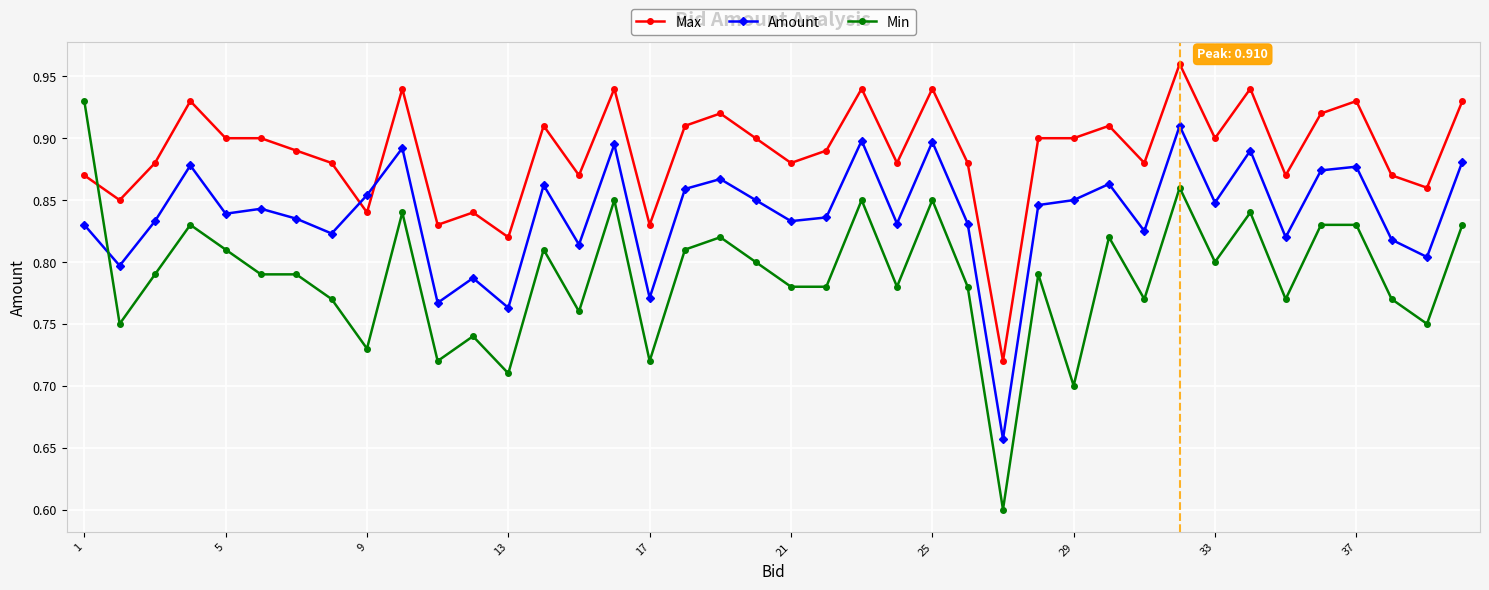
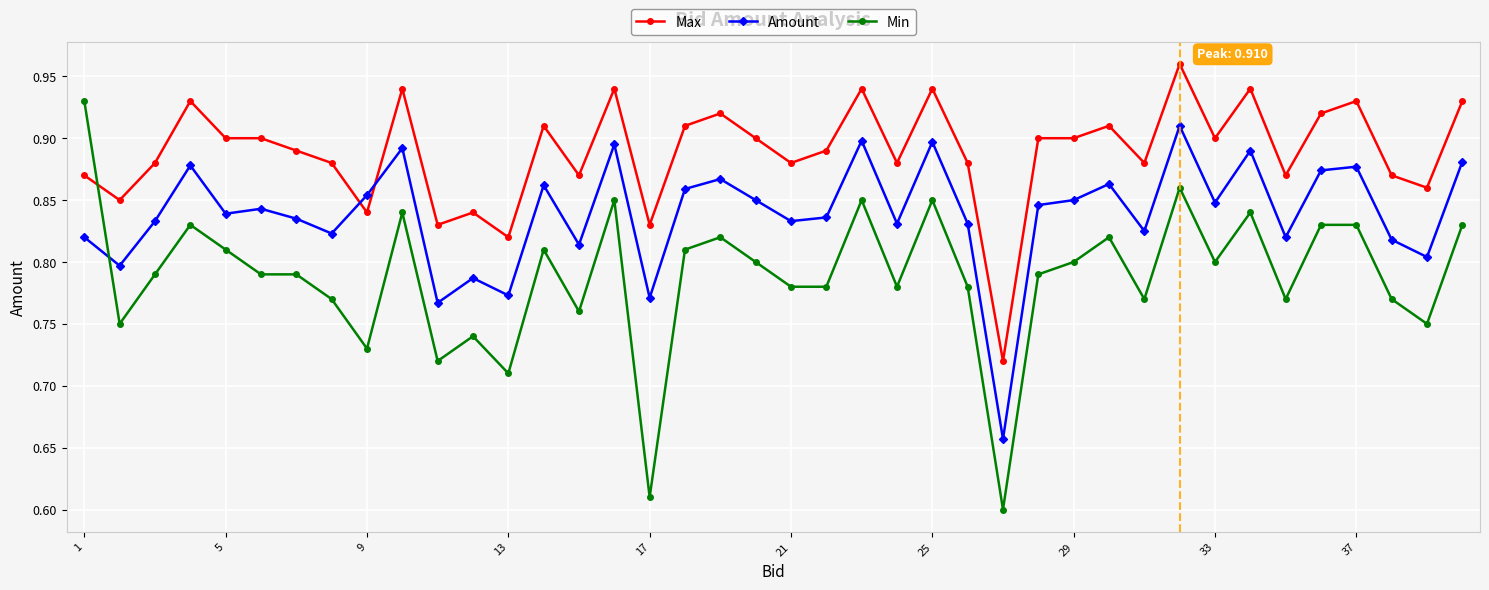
  {
    "Max": {
      "1": 0.870,
      "5": 0.900,
      "9": 0.840,
      "13": 0.820,
      "17": 0.830,
      "21": 0.880,
      "25": 0.940,
      "29": 0.900,
      "33": 0.900,
      "37": 0.930
    },
    "Amount": {
-     "1": 0.83,
+     "1": 0.82,
      "5": 0.839,
      "9": 0.854,
-     "13": 0.763,
+     "13": 0.773,
      "17": 0.771,
      "21": 0.833,
      "25": 0.897,
      "29": 0.850,
      "33": 0.848,
      "37": 0.877
    },
    "Min": {
      "1": 0.93,
      "5": 0.81,
      "9": 0.73,
      "13": 0.71,
-     "17": 0.72,
+     "17": 0.61,
      "21": 0.78,
      "25": 0.85,
-     "29": 0.7,
+     "29": 0.8,
      "33": 0.80,
      "37": 0.83
    }
  }
